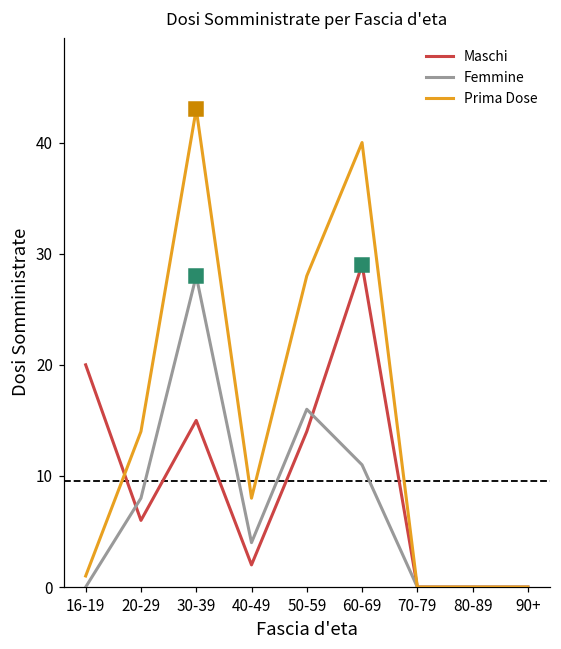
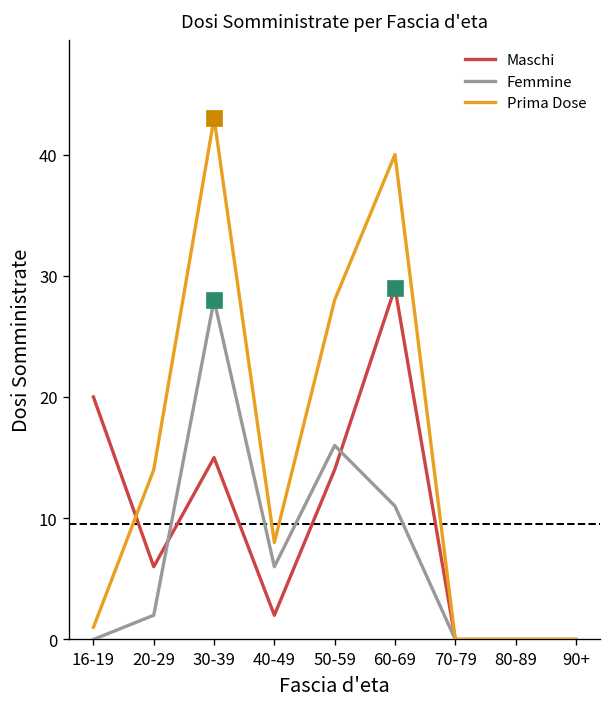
  {
    "Maschi": {
      "16-19": 20,
      "20-29": 6,
      "30-39": 15,
      "40-49": 2,
      "50-59": 14
    },
    "Femmine": {
      "16-19": 0,
-     "20-29": 8,
-     "40-49": 4,
+     "20-29": 2,
+     "40-49": 6,
      "50-59": 16,
      "60-69": 11
    }
  }
